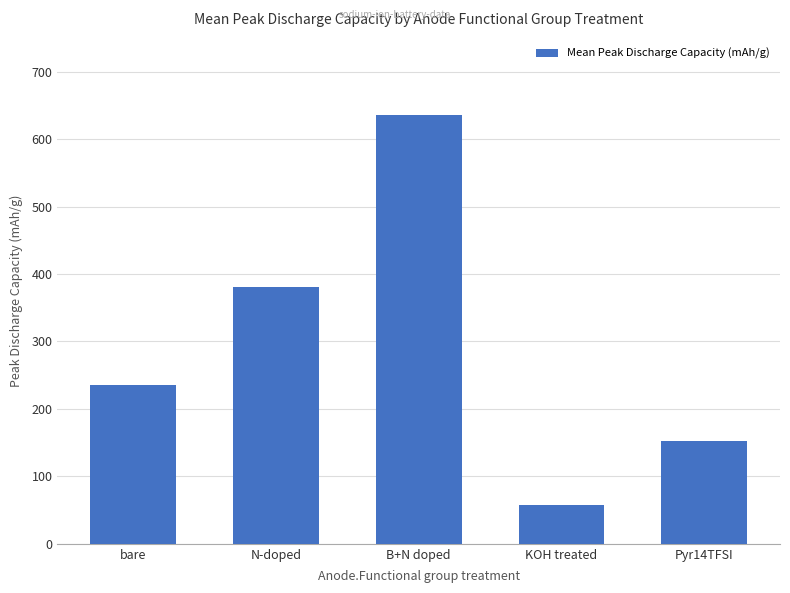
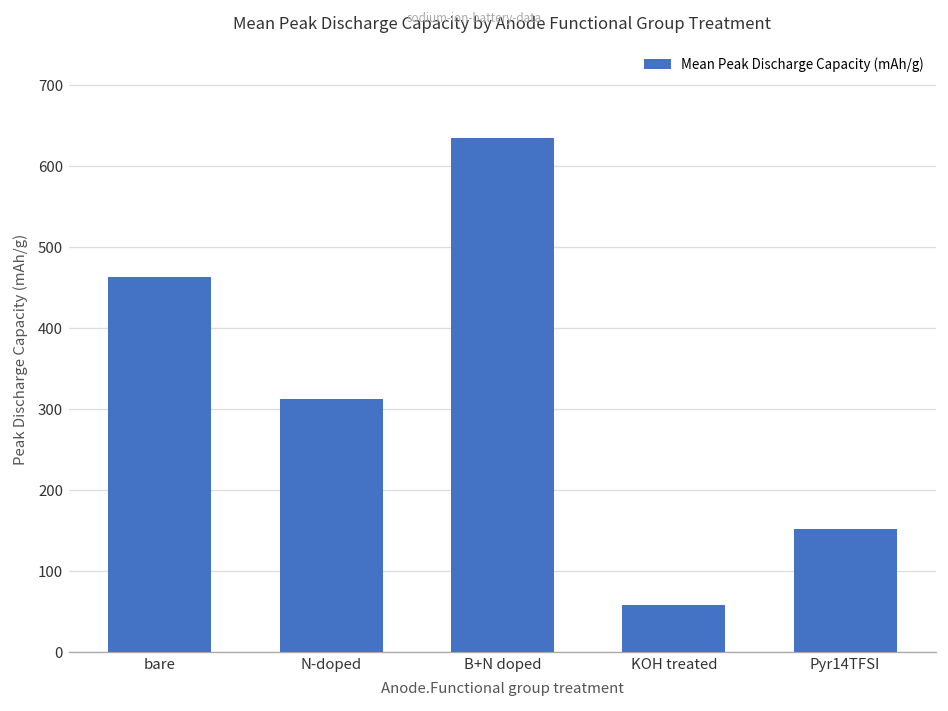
  {
-   "bare": 240,
-   "N-doped": 380,
+   "bare": 460,
+   "N-doped": 310,
    "B+N doped": 640,
    "KOH treated": 60,
    "Pyr14TFSI": 150
  }
